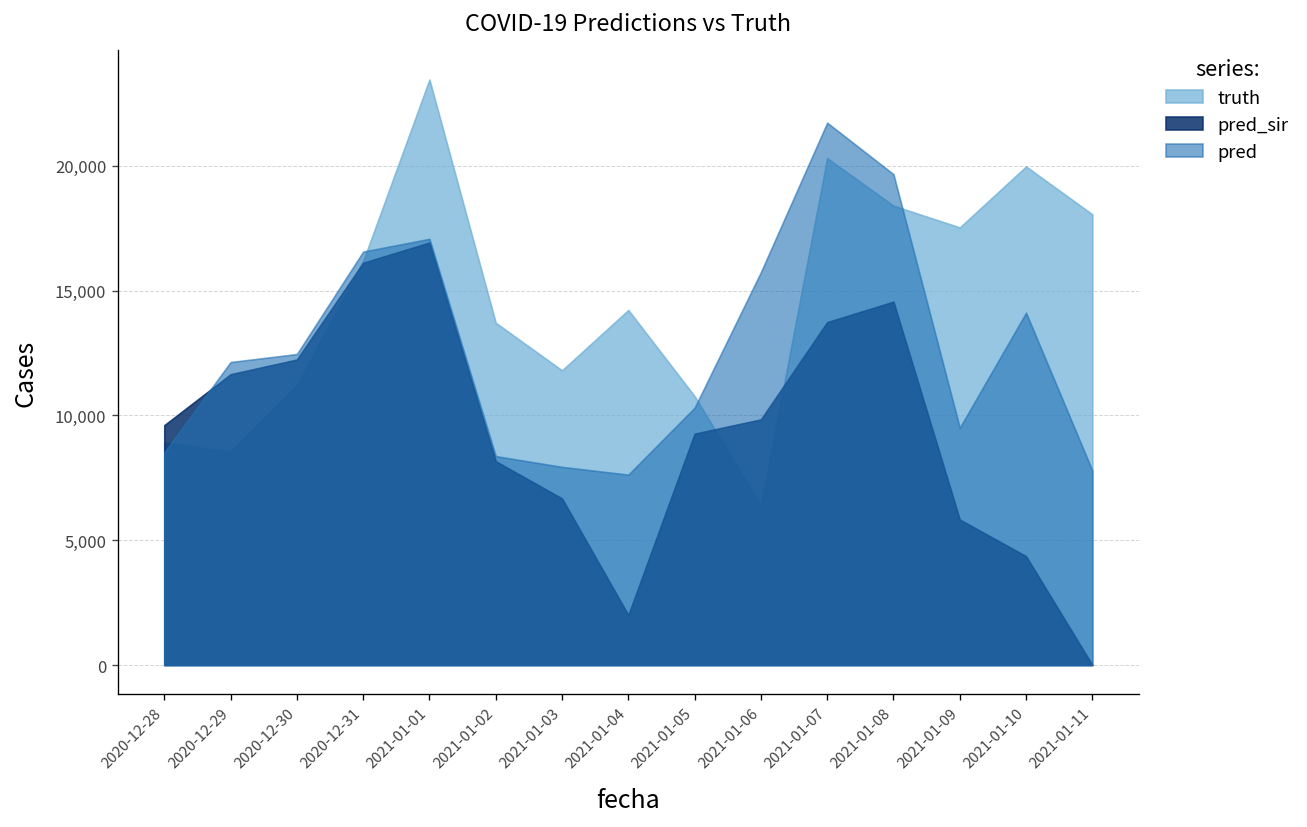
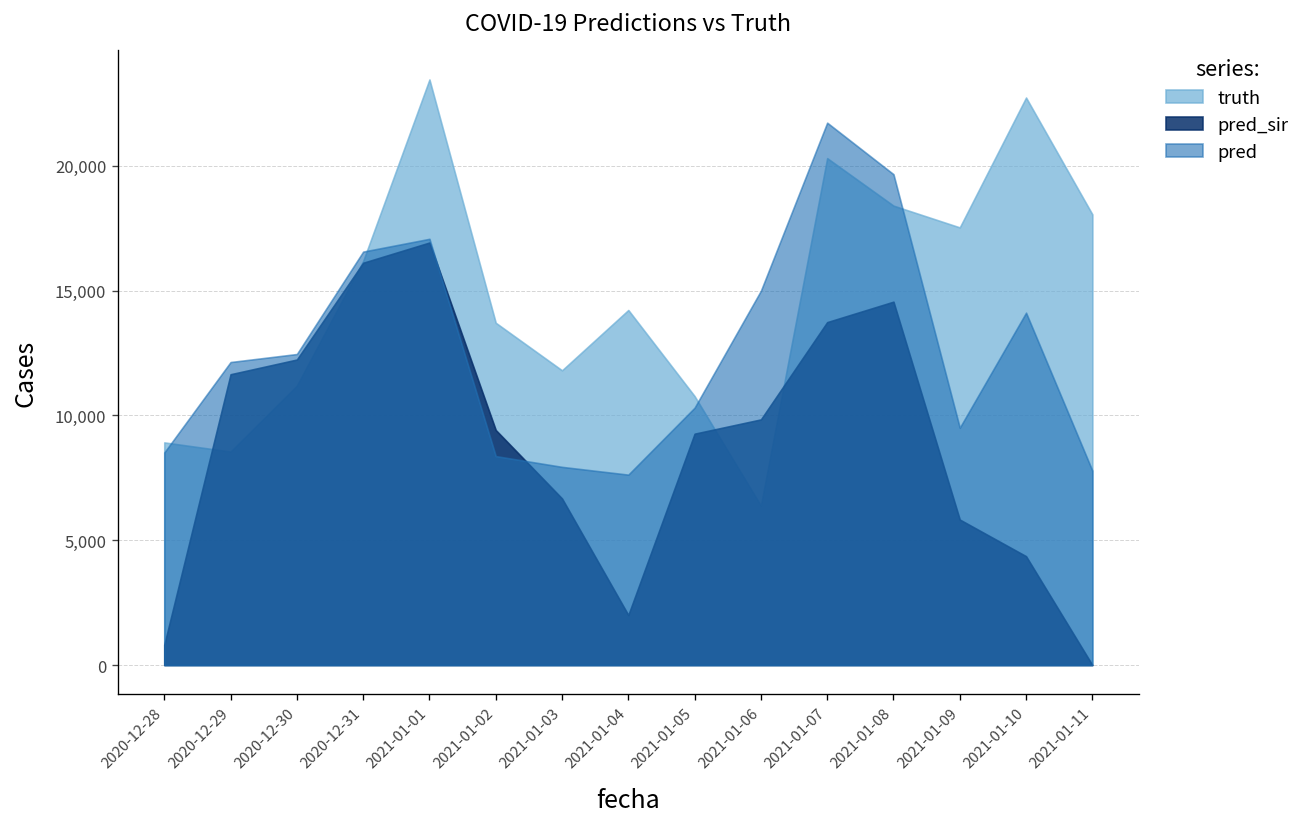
  {
    "truth": {
      "2020-12-28": "8,900",
      "2020-12-29": "8,500",
      "2020-12-30": "11,200",
      "2021-01-01": "23,500",
      "2021-01-02": "13,700",
      "2021-01-03": "11,800",
      "2021-01-04": "14,200",
      "2021-01-05": "10,800",
      "2021-01-06": "6,400",
      "2021-01-07": "20,300",
      "2021-01-08": "18,400",
      "2021-01-09": "17,500",
-     "2021-01-10": "20,000",
+     "2021-01-10": "22,700",
      "2021-01-11": "18,100"
    },
    "pred_sir": {
-     "2020-12-28": "9,600",
+     "2020-12-28": "800",
      "2020-12-29": "11,600",
      "2020-12-30": "12,200",
      "2021-01-01": "16,900",
-     "2021-01-02": "8,200",
+     "2021-01-02": "9,400",
      "2021-01-03": "6,700",
      "2021-01-04": "2,000",
      "2021-01-05": "9,300",
      "2021-01-06": "9,800",
      "2021-01-07": "13,700",
      "2021-01-08": "14,600",
      "2021-01-09": "5,800",
      "2021-01-10": "4,400",
      "2021-01-11": "0"
    },
    "pred": {
      "2020-12-28": "8,500",
      "2020-12-29": "12,100",
      "2020-12-30": "12,500",
      "2020-12-31": "16,600",
      "2021-01-01": "17,100",
      "2021-01-02": "8,400",
      "2021-01-03": "7,900",
      "2021-01-04": "7,600",
      "2021-01-05": "10,300",
-     "2021-01-06": "15,700",
+     "2021-01-06": "15,000",
      "2021-01-07": "21,700",
      "2021-01-08": "19,700",
      "2021-01-09": "9,500",
      "2021-01-10": "14,100",
      "2021-01-11": "7,800"
    }
  }
